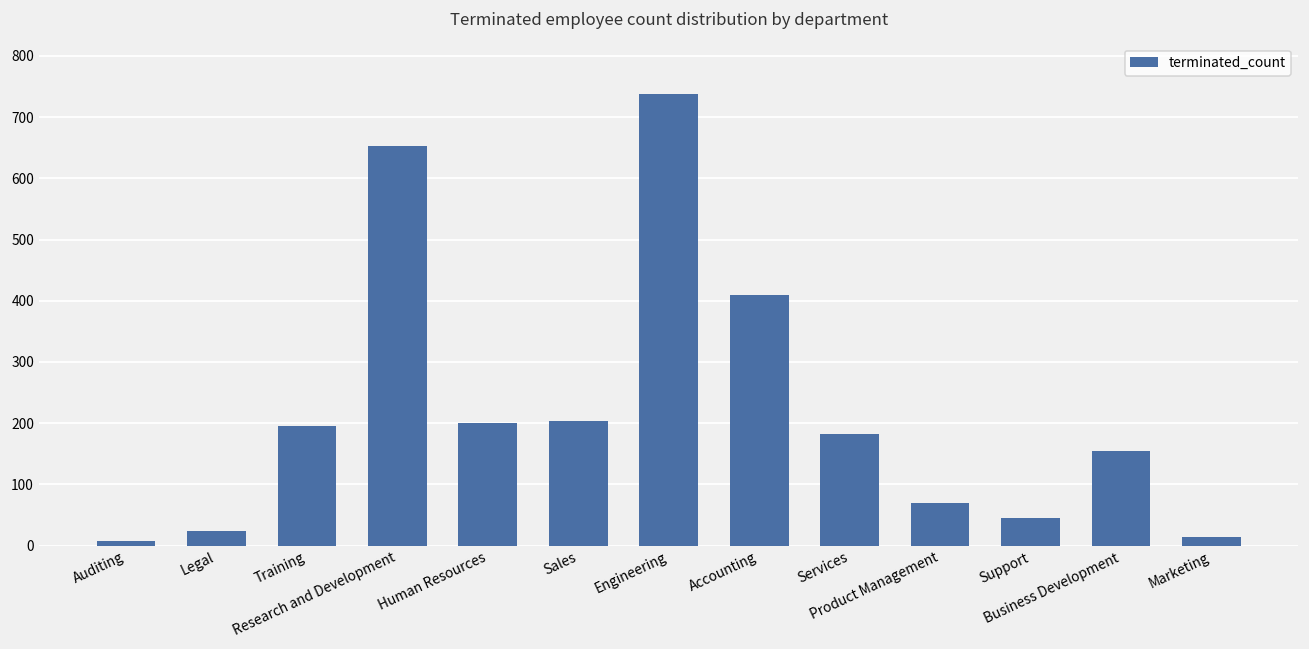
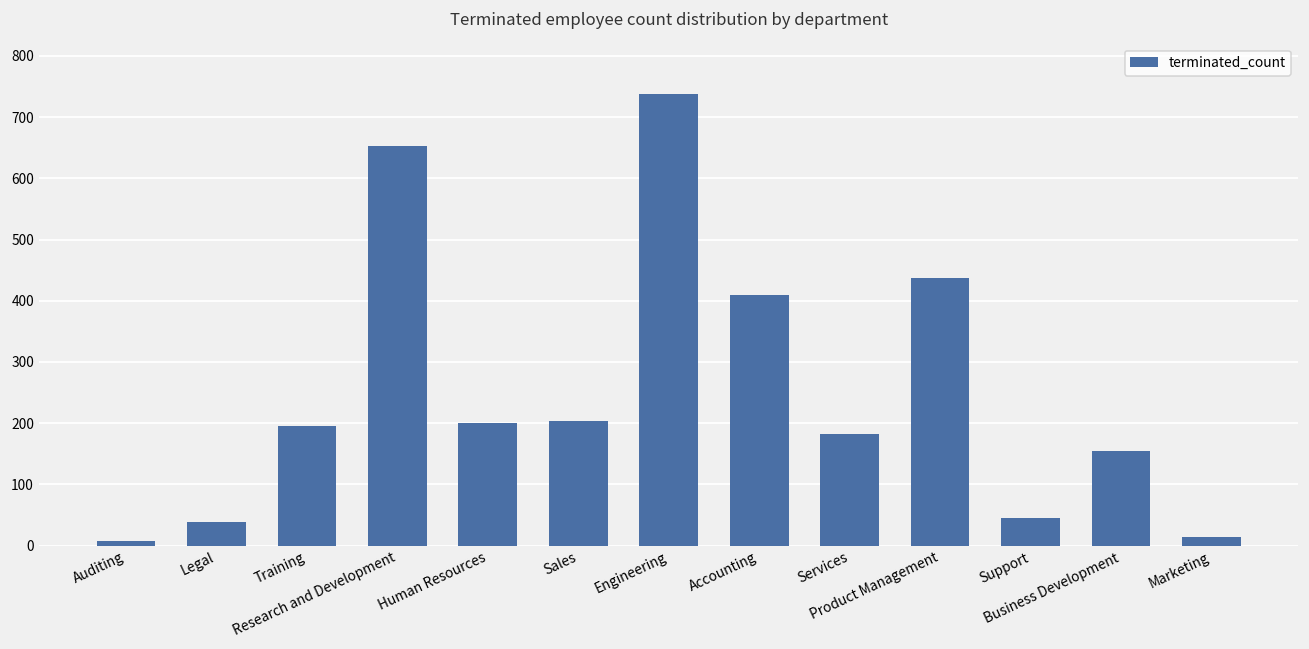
  {
    "Auditing": 10,
-   "Legal": 20,
+   "Legal": 40,
    "Training": 200,
    "Research and Development": 650,
    "Human Resources": 200,
    "Sales": 200,
    "Engineering": 740,
    "Accounting": 410,
    "Services": 180,
-   "Product Management": 70,
+   "Product Management": 440,
    "Support": 50,
    "Business Development": 150,
    "Marketing": 10
  }
